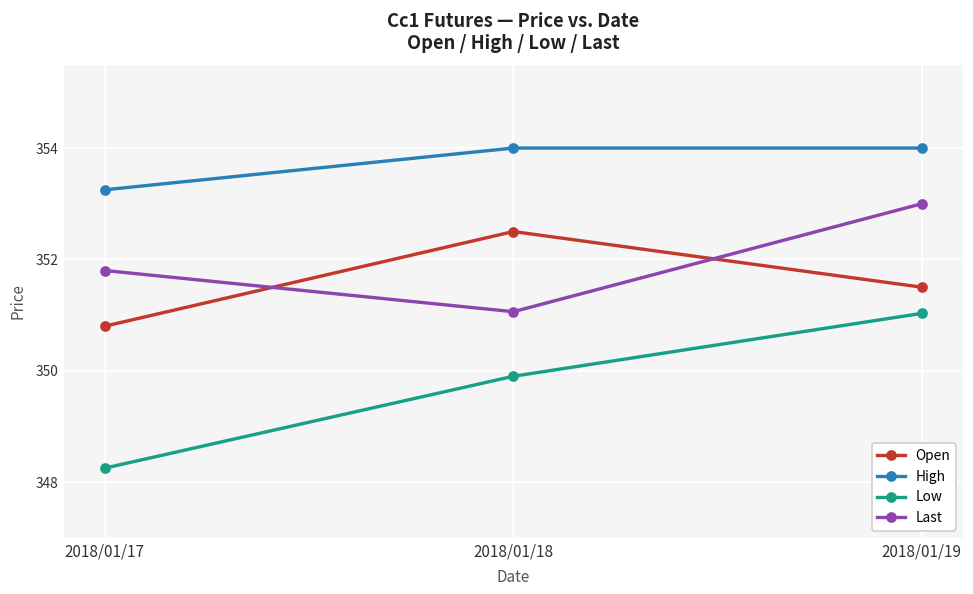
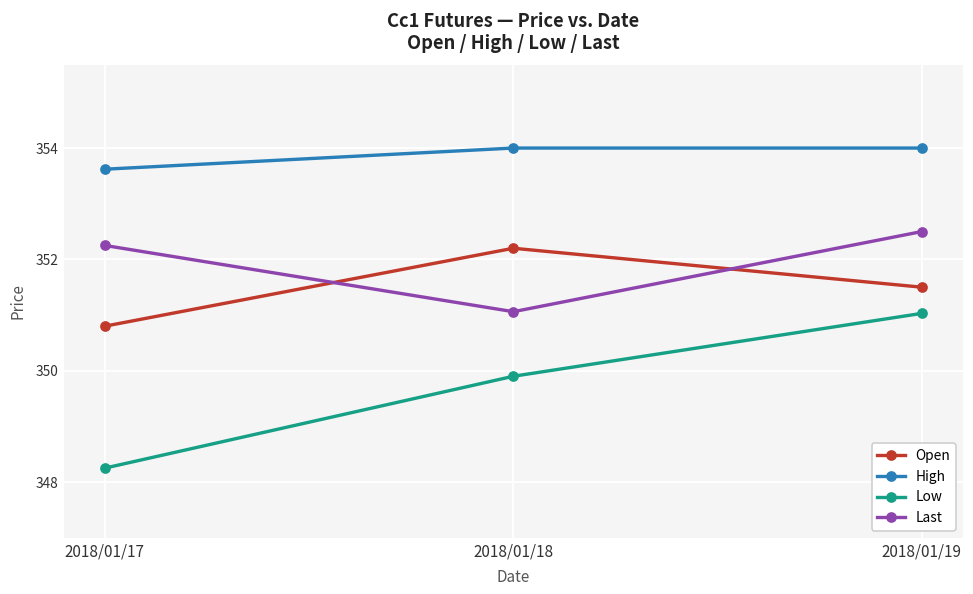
  {
    "Open": {
      "2018/01/17": 350.8,
-     "2018/01/18": 352.5,
+     "2018/01/18": 352.2,
      "2018/01/19": 351.5
    },
    "High": {
-     "2018/01/17": 353.3,
+     "2018/01/17": 353.6,
      "2018/01/18": 354.0,
      "2018/01/19": 354.0
    },
    "Low": {
      "2018/01/17": 348.3,
      "2018/01/18": 349.9,
      "2018/01/19": 351.0
    },
    "Last": {
-     "2018/01/17": 351.8,
+     "2018/01/17": 352.3,
      "2018/01/18": 351.1,
-     "2018/01/19": 353.0
+     "2018/01/19": 352.5
    }
  }
